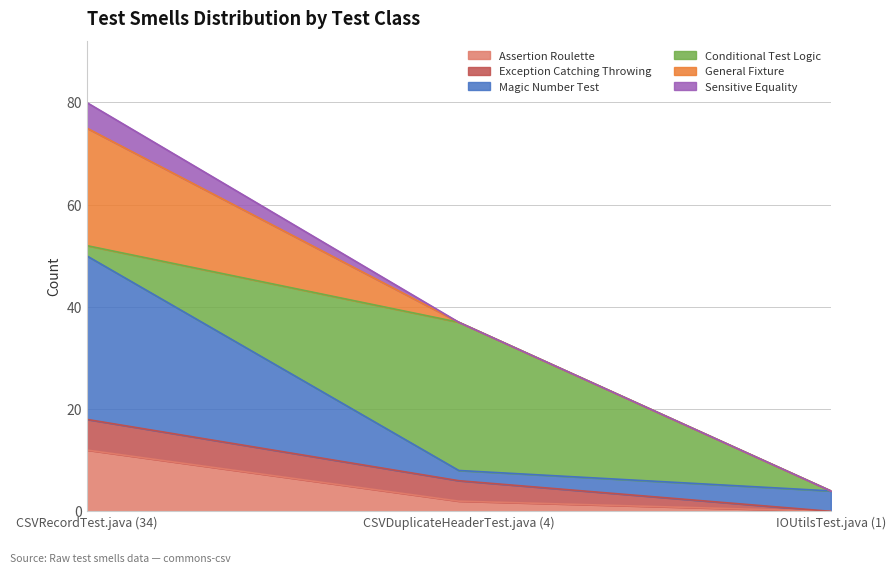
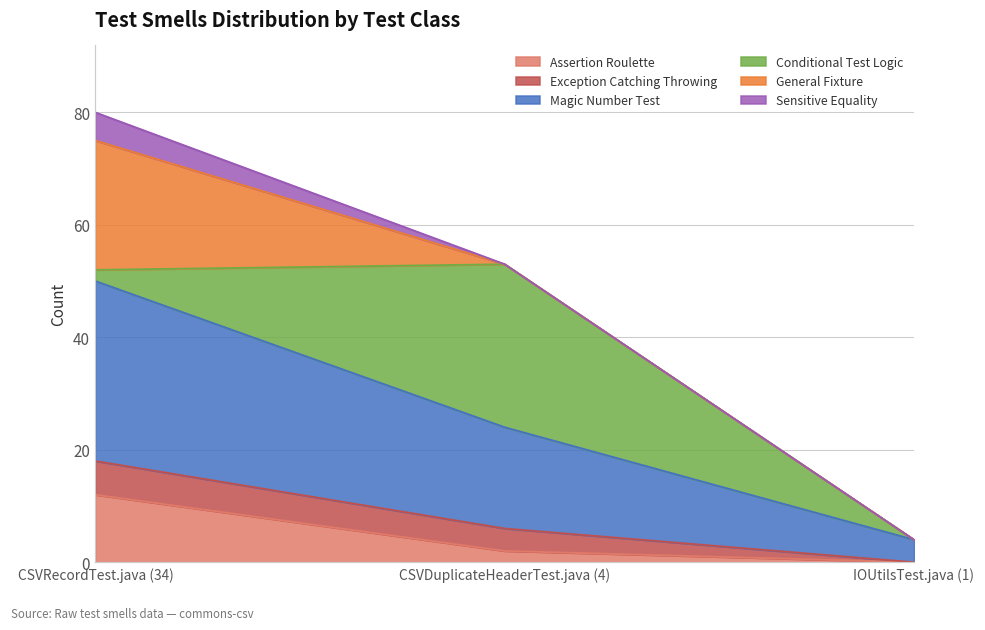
  {
    "Exception Catching Throwing": {
      "CSVRecordTest.java (34)": 6,
      "CSVDuplicateHeaderTest.java (4)": 4
    },
    "Magic Number Test": {
      "CSVRecordTest.java (34)": 32,
-     "CSVDuplicateHeaderTest.java (4)": 2
+     "CSVDuplicateHeaderTest.java (4)": 18
    },
    "Conditional Test Logic": {
      "CSVRecordTest.java (34)": 2
    },
    "Sensitive Equality": {
      "CSVRecordTest.java (34)": 5
    }
  }
